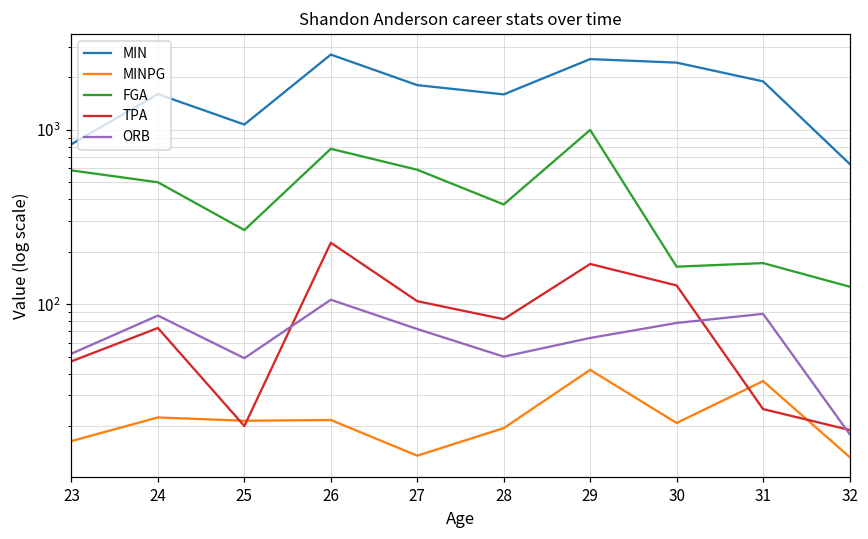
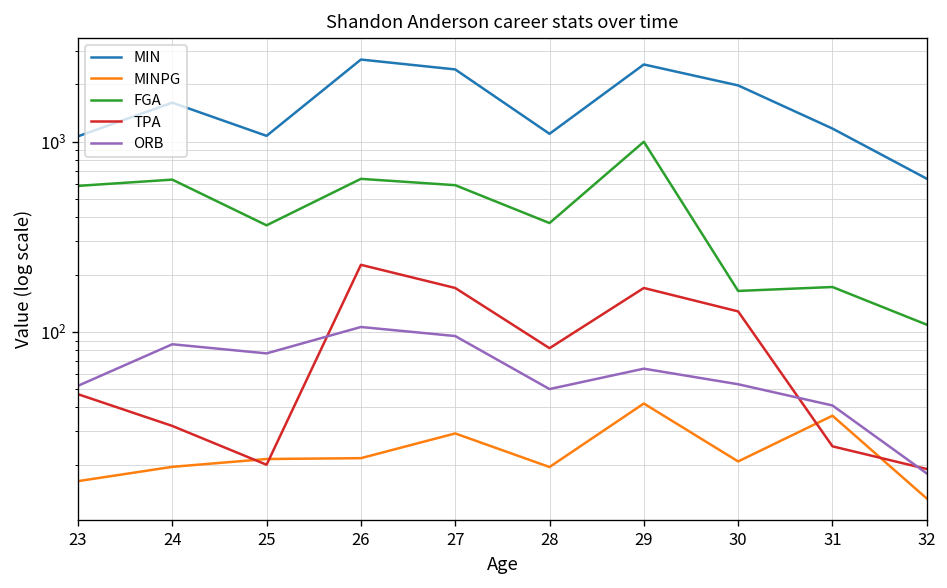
  {
    "MIN": {
-     "23": 800,
+     "23": 1100,
      "25": 1100,
      "26": 2700,
-     "27": 1800,
-     "28": 1600,
+     "27": 2400,
+     "28": 1100,
      "29": 2500,
-     "30": 2400,
-     "31": 1900,
+     "30": 2000,
+     "31": 1200,
      "32": 640
    },
    "MINPG": {
      "23": 16,
-     "24": 22,
+     "24": 20,
      "25": 21,
      "26": 22,
-     "27": 14,
+     "27": 29,
      "28": 19,
      "29": 42,
      "30": 21,
      "31": 36,
      "32": 13
    },
    "FGA": {
      "23": 590,
-     "24": 500,
-     "25": 270,
-     "26": 800,
+     "24": 630,
+     "25": 360,
+     "26": 640,
      "27": 590,
      "28": 370,
      "29": 1000,
      "30": 160,
      "31": 170,
-     "32": 130
+     "32": 110
    },
    "TPA": {
      "23": 47,
-     "24": 70,
+     "24": 32,
      "25": 20,
      "26": 230,
-     "27": 100,
+     "27": 170,
      "28": 80,
      "29": 170,
      "30": 130,
      "31": 25,
      "32": 19
    },
    "ORB": {
      "23": 52,
      "24": 90,
-     "25": 49,
+     "25": 80,
      "26": 110,
-     "27": 70,
+     "27": 100,
      "28": 50,
      "29": 64,
-     "30": 80,
-     "31": 90,
+     "30": 53,
+     "31": 41,
      "32": 18
    }
  }
